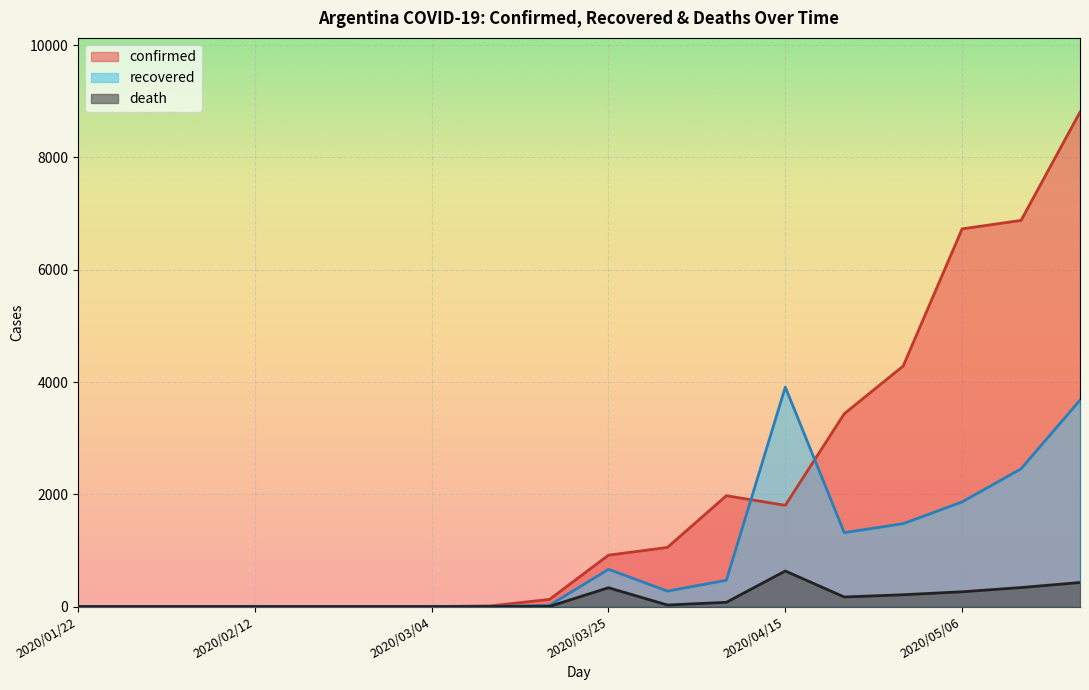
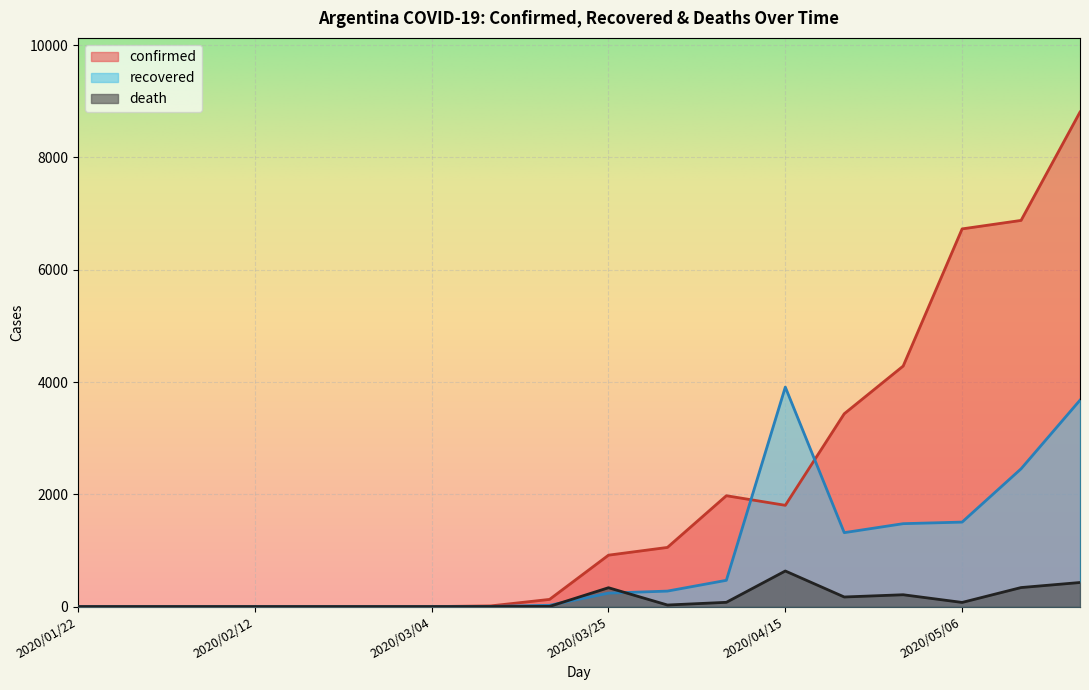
  {
    "confirmed": {
      "2020/03/25": 900,
      "2020/04/15": 1800,
      "2020/05/06": 6700
    },
    "recovered": {
-     "2020/03/25": 700,
+     "2020/03/25": 200,
      "2020/04/15": 3900,
-     "2020/05/06": 1900
+     "2020/05/06": 1500
    },
    "death": {
      "2020/03/25": 300,
      "2020/04/15": 600,
-     "2020/05/06": 300
+     "2020/05/06": 100
    }
  }
